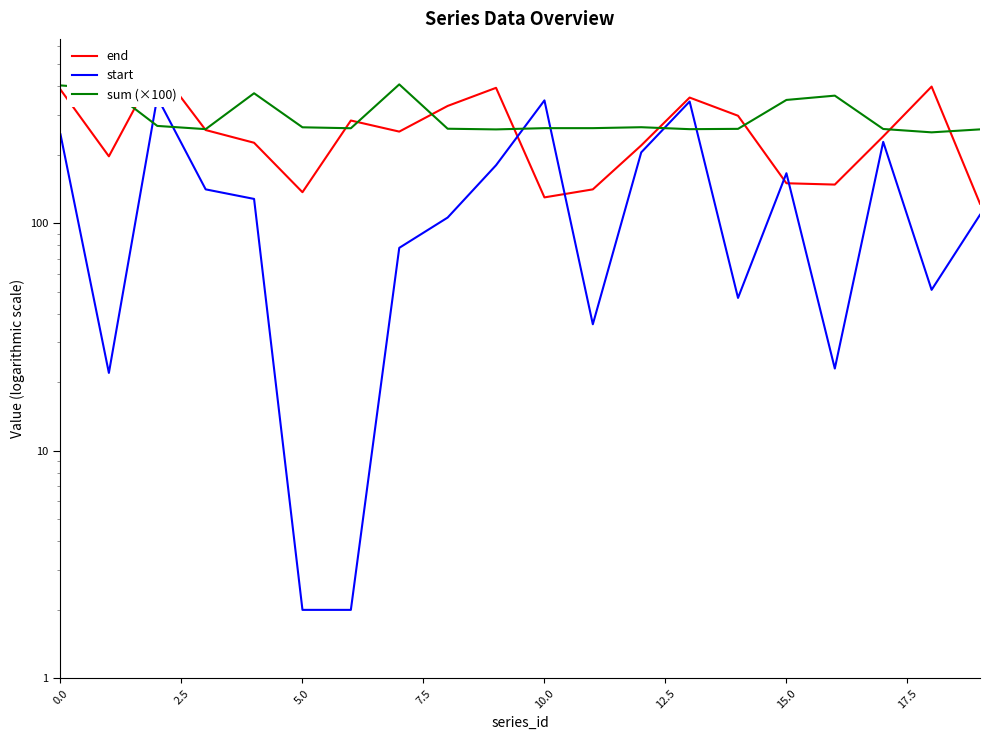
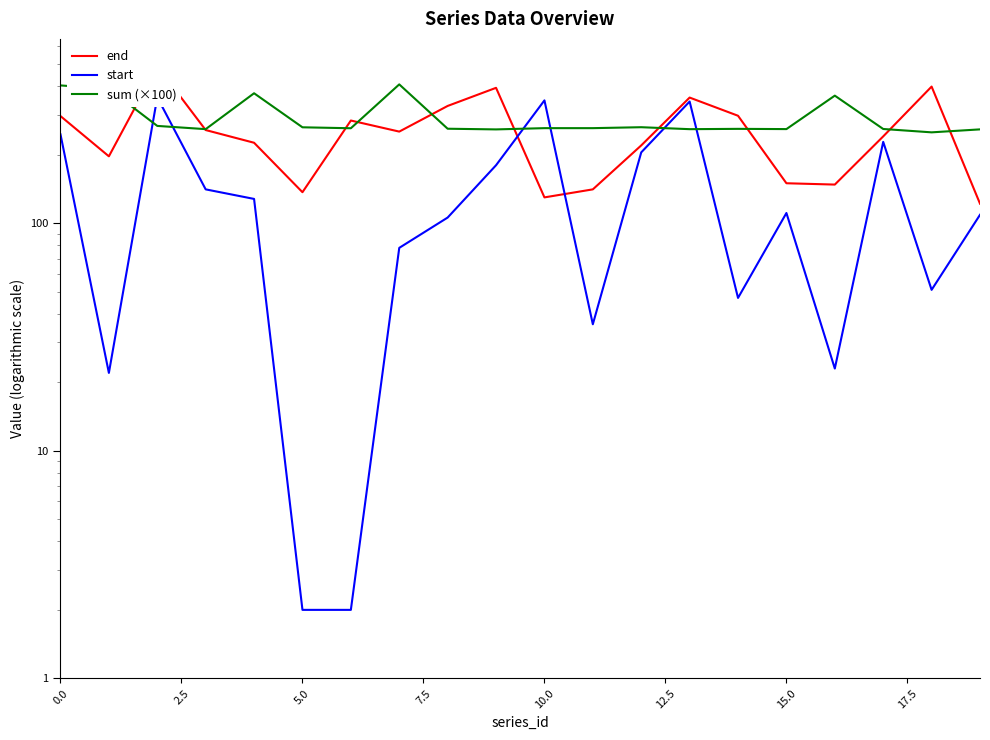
  {
    "end": {
-     "0.0": 390,
+     "0.0": 300,
      "5.0": 140,
      "10.0": 130,
      "15.0": 150
    },
    "start": {
      "0.0": 250,
      "5.0": 2,
      "10.0": 350,
-     "15.0": 170
+     "15.0": 110
    },
    "sum (×100)": {
      "0.0": 400,
      "5.0": 260,
      "10.0": 260,
-     "15.0": 350
+     "15.0": 260
    }
  }
